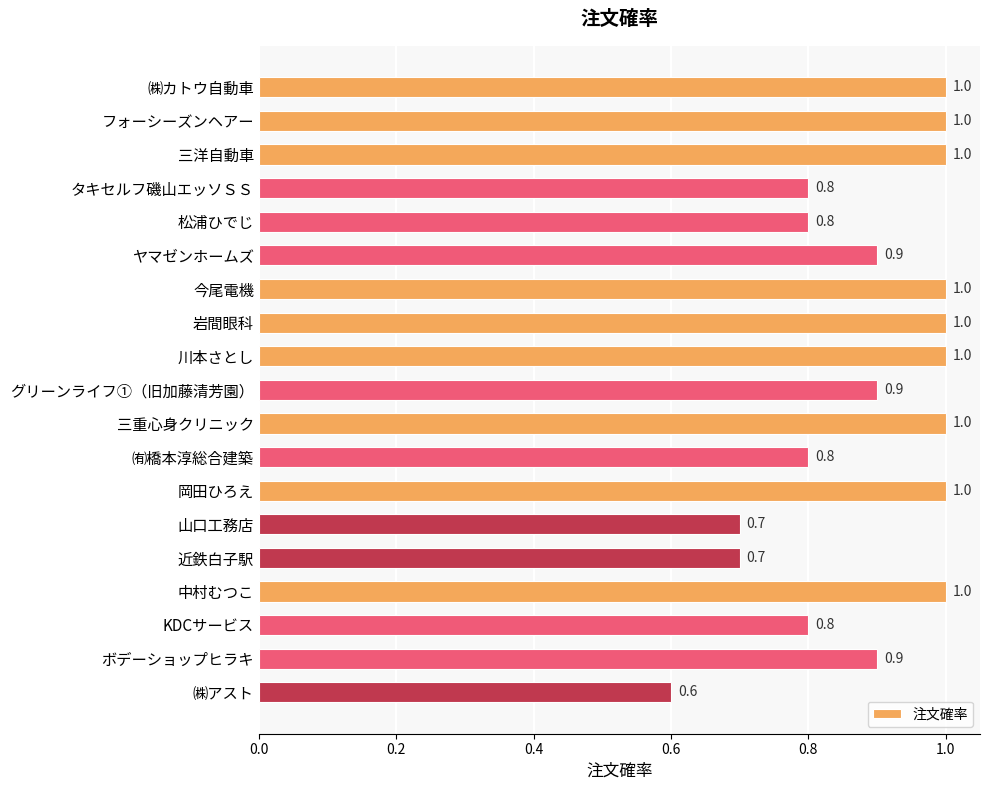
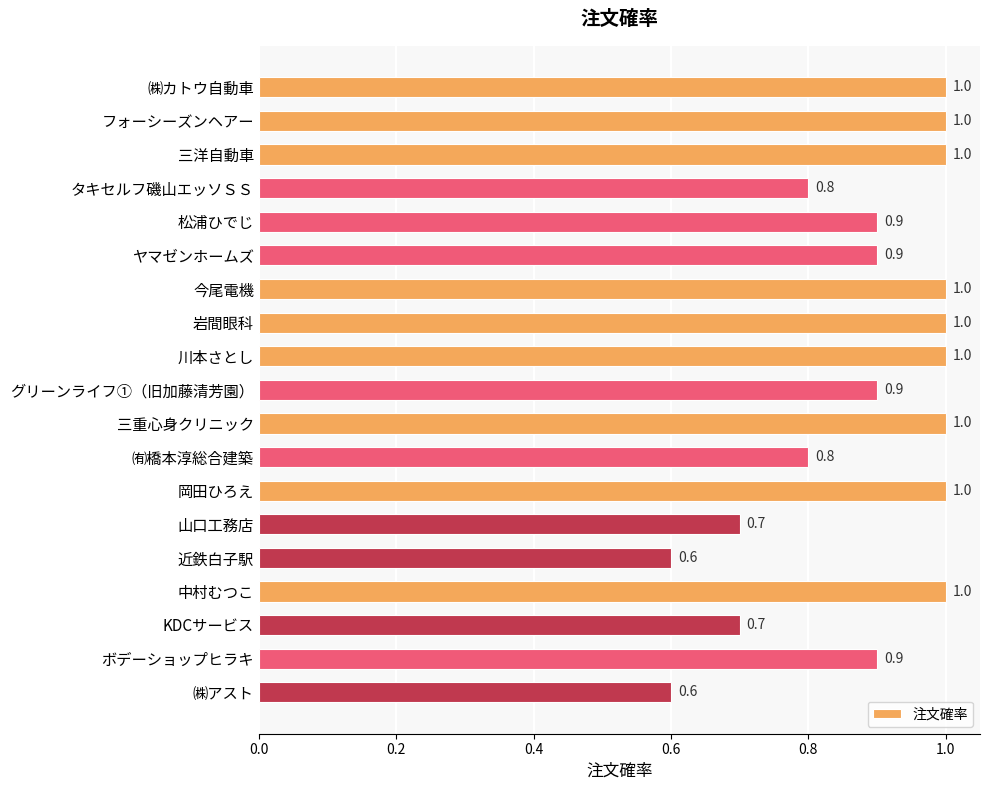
  {
    "㈱カトウ自動車": 1.0,
    "フォーシーズンヘアー": 1.0,
    "三洋自動車": 1.0,
    "タキセルフ磯山エッソＳＳ": 0.8,
-   "松浦ひでじ": 0.8,
+   "松浦ひでじ": 0.9,
    "ヤマゼンホームズ": 0.9,
    "今尾電機": 1.0,
    "岩間眼科": 1.0,
    "川本さとし": 1.0,
    "グリーンライフ①（旧加藤清芳園）": 0.9,
    "三重心身クリニック": 1.0,
    "㈲橋本淳総合建築": 0.8,
    "岡田ひろえ": 1.0,
    "山口工務店": 0.7,
-   "近鉄白子駅": 0.7,
+   "近鉄白子駅": 0.6,
    "中村むつこ": 1.0,
-   "KDCサービス": 0.8,
+   "KDCサービス": 0.7,
    "ボデーショップヒラキ": 0.9,
    "㈱アスト": 0.6
  }
